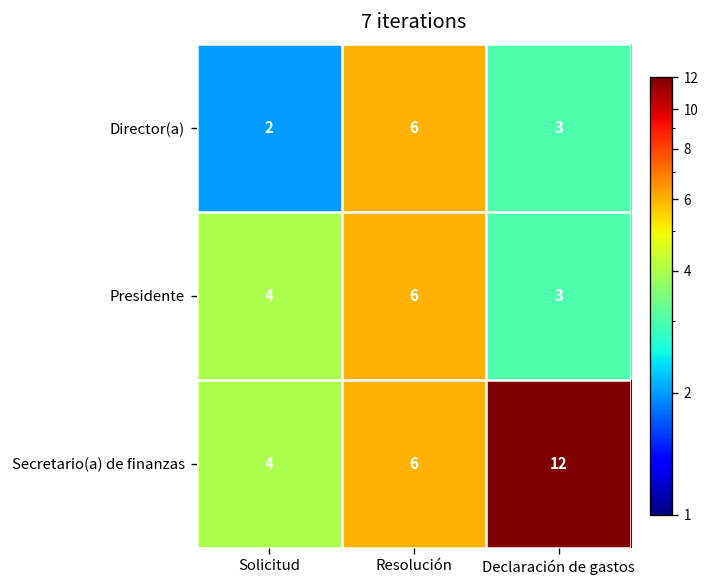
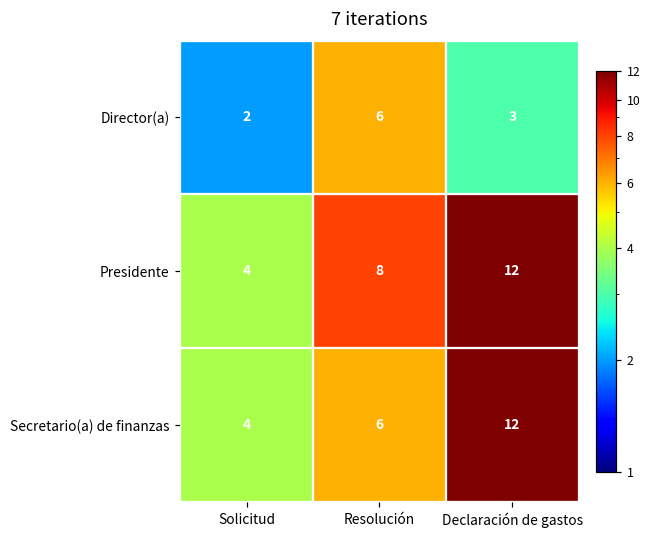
  {
    "Director(a)": {
      "Solicitud": 2,
      "Resolución": 6,
      "Declaración de gastos": 3
    },
    "Presidente": {
      "Solicitud": 4,
-     "Resolución": 6,
-     "Declaración de gastos": 3
+     "Resolución": 8,
+     "Declaración de gastos": 12
    },
    "Secretario(a) de finanzas": {
      "Solicitud": 4,
      "Resolución": 6,
      "Declaración de gastos": 12
    }
  }
